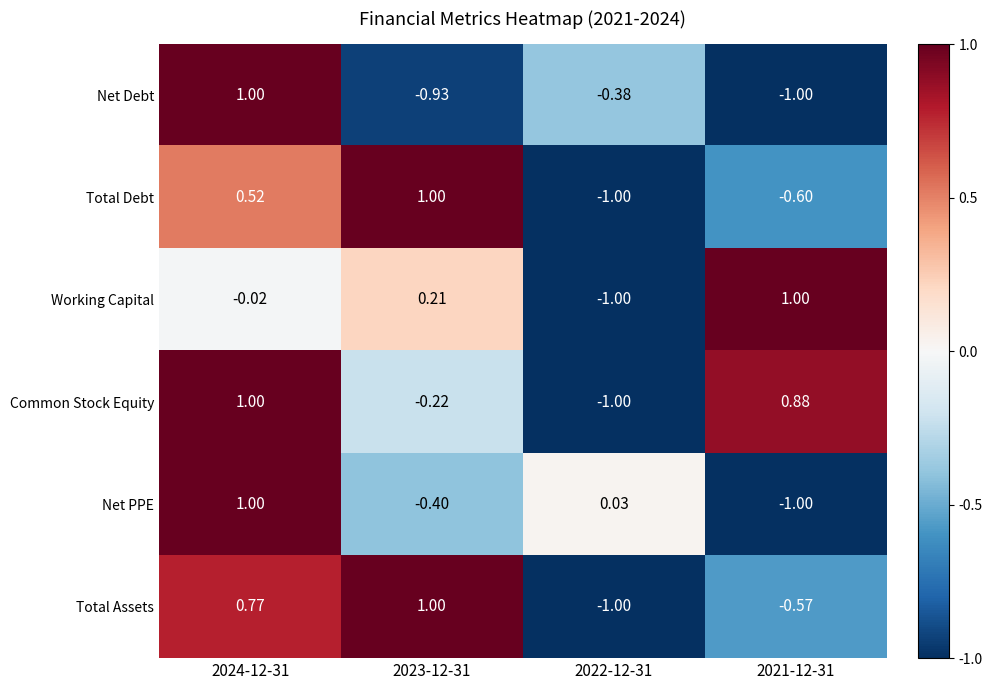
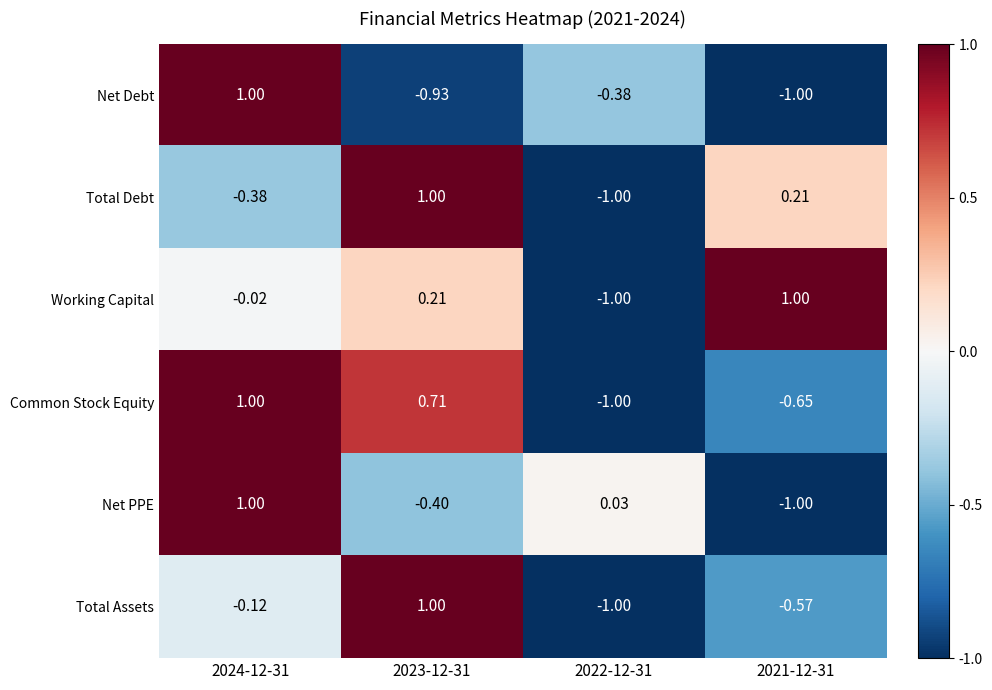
  {
    "Net Debt": {
      "2024-12-31": 1.00,
      "2023-12-31": -0.93,
      "2022-12-31": -0.38,
      "2021-12-31": -1.00
    },
    "Total Debt": {
-     "2024-12-31": 0.52,
+     "2024-12-31": -0.38,
      "2023-12-31": 1.00,
      "2022-12-31": -1.00,
-     "2021-12-31": -0.60
+     "2021-12-31": 0.21
    },
    "Working Capital": {
      "2024-12-31": -0.02,
      "2023-12-31": 0.21,
      "2022-12-31": -1.00,
      "2021-12-31": 1.00
    },
    "Common Stock Equity": {
      "2024-12-31": 1.00,
-     "2023-12-31": -0.22,
+     "2023-12-31": 0.71,
      "2022-12-31": -1.00,
-     "2021-12-31": 0.88
+     "2021-12-31": -0.65
    },
    "Net PPE": {
      "2024-12-31": 1.00,
      "2023-12-31": -0.40,
      "2022-12-31": 0.03,
      "2021-12-31": -1.00
    },
    "Total Assets": {
-     "2024-12-31": 0.77,
+     "2024-12-31": -0.12,
      "2023-12-31": 1.00,
      "2022-12-31": -1.00,
      "2021-12-31": -0.57
    }
  }
